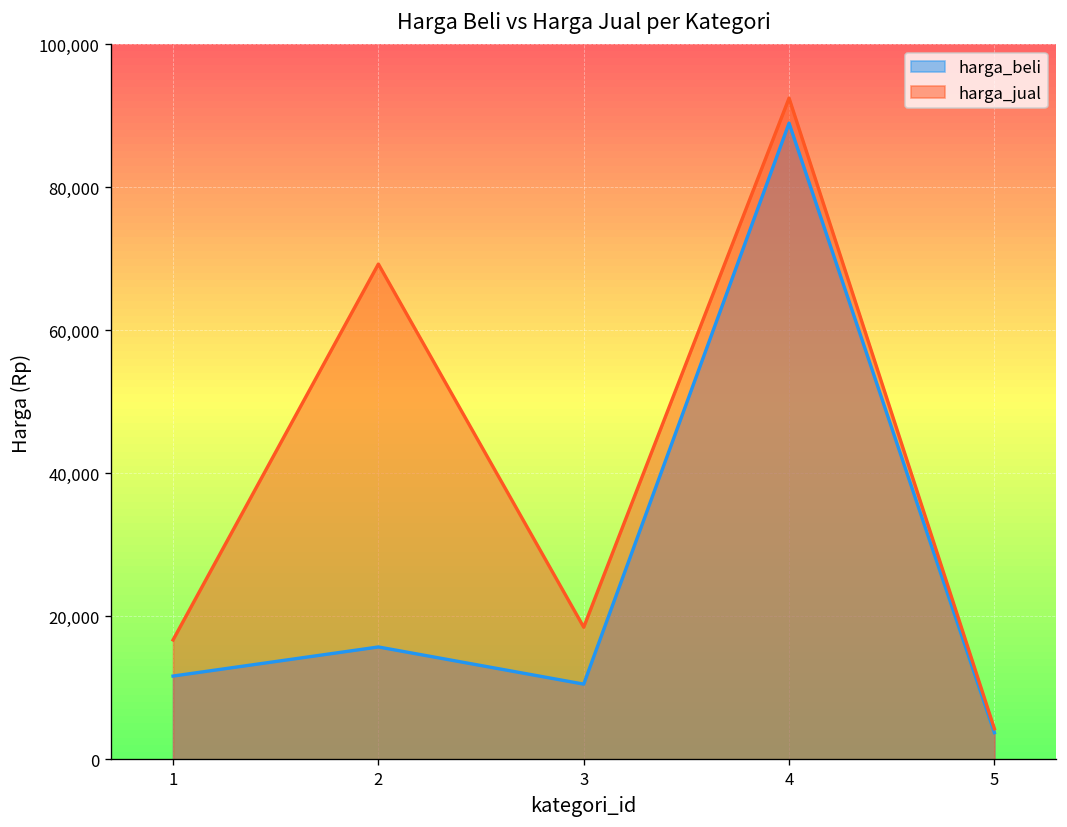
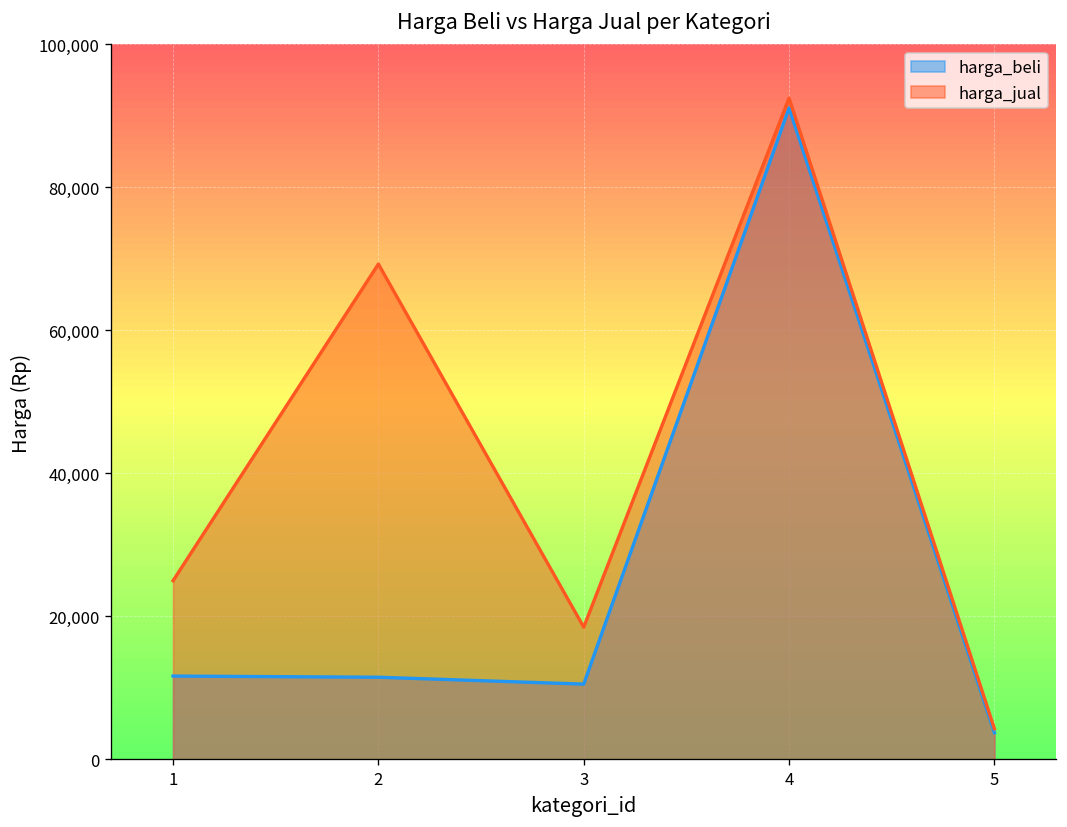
  {
    "harga_beli": {
      "1": "12,000",
-     "2": "16,000",
+     "2": "12,000",
      "3": "11,000",
-     "4": "89,000",
+     "4": "91,000",
      "5": "4,000"
    },
    "harga_jual": {
-     "1": "17,000",
+     "1": "25,000",
      "2": "69,000",
      "3": "19,000",
      "4": "93,000",
      "5": "4,000"
    }
  }
